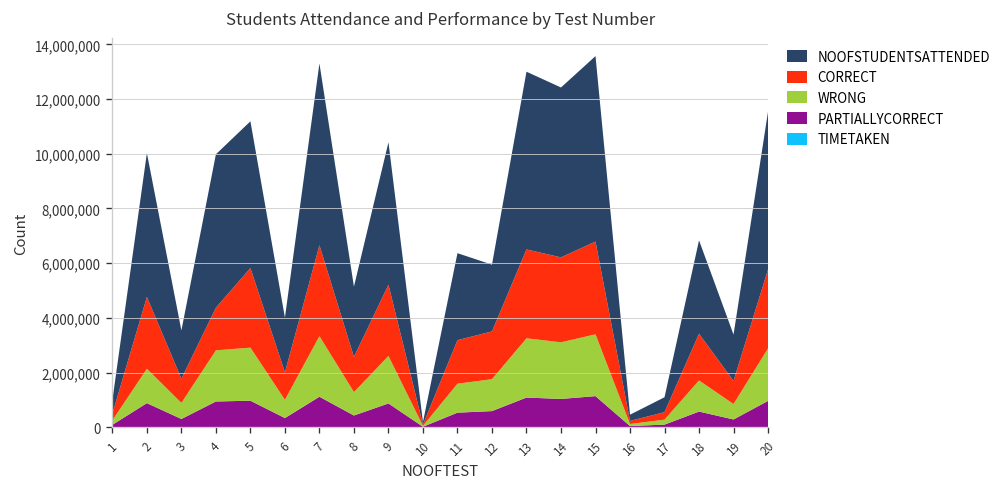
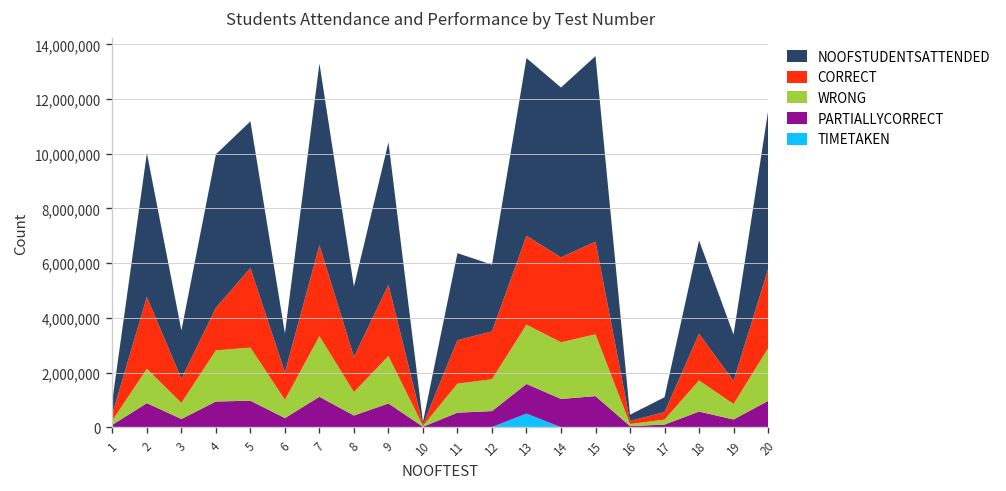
  {
    "TIMETAKEN": {
-     "13": "0"
+     "13": "500,000"
    },
    "PARTIALLYCORRECT": {
      "2": "900,000",
      "3": "300,000",
      "4": "900,000",
      "5": "1,000,000",
      "6": "300,000",
      "7": "1,100,000",
      "8": "400,000",
      "9": "900,000",
      "11": "500,000",
      "12": "600,000",
      "13": "1,100,000",
      "14": "1,000,000",
      "15": "1,100,000",
      "18": "600,000",
      "19": "300,000",
      "20": "1,000,000"
    },
    "WRONG": {
      "1": "200,000",
      "2": "1,300,000",
      "3": "600,000",
      "4": "1,900,000",
      "5": "1,900,000",
      "6": "700,000",
      "7": "2,200,000",
      "8": "900,000",
      "9": "1,700,000",
      "11": "1,100,000",
      "12": "1,200,000",
      "13": "2,200,000",
      "14": "2,100,000",
      "15": "2,300,000",
      "17": "200,000",
      "18": "1,100,000",
      "19": "600,000",
      "20": "1,900,000"
    },
    "CORRECT": {
      "1": "200,000",
      "2": "2,600,000",
      "3": "900,000",
      "4": "1,600,000",
      "5": "2,900,000",
      "6": "1,000,000",
      "7": "3,300,000",
      "8": "1,300,000",
      "9": "2,600,000",
      "11": "1,600,000",
      "12": "1,700,000",
      "13": "3,200,000",
      "14": "3,100,000",
      "15": "3,400,000",
      "16": "100,000",
      "17": "300,000",
      "18": "1,700,000",
      "19": "800,000",
      "20": "2,900,000"
    },
    "NOOFSTUDENTSATTENDED": {
      "1": "500,000",
      "2": "5,300,000",
      "3": "1,800,000",
      "4": "5,600,000",
      "5": "5,400,000",
-     "6": "2,000,000",
+     "6": "1,400,000",
      "7": "6,600,000",
      "8": "2,600,000",
      "9": "5,200,000",
      "11": "3,200,000",
      "12": "2,400,000",
      "13": "6,500,000",
      "14": "6,200,000",
      "15": "6,800,000",
      "16": "200,000",
      "17": "500,000",
      "18": "3,400,000",
      "19": "1,700,000",
      "20": "5,800,000"
    }
  }
